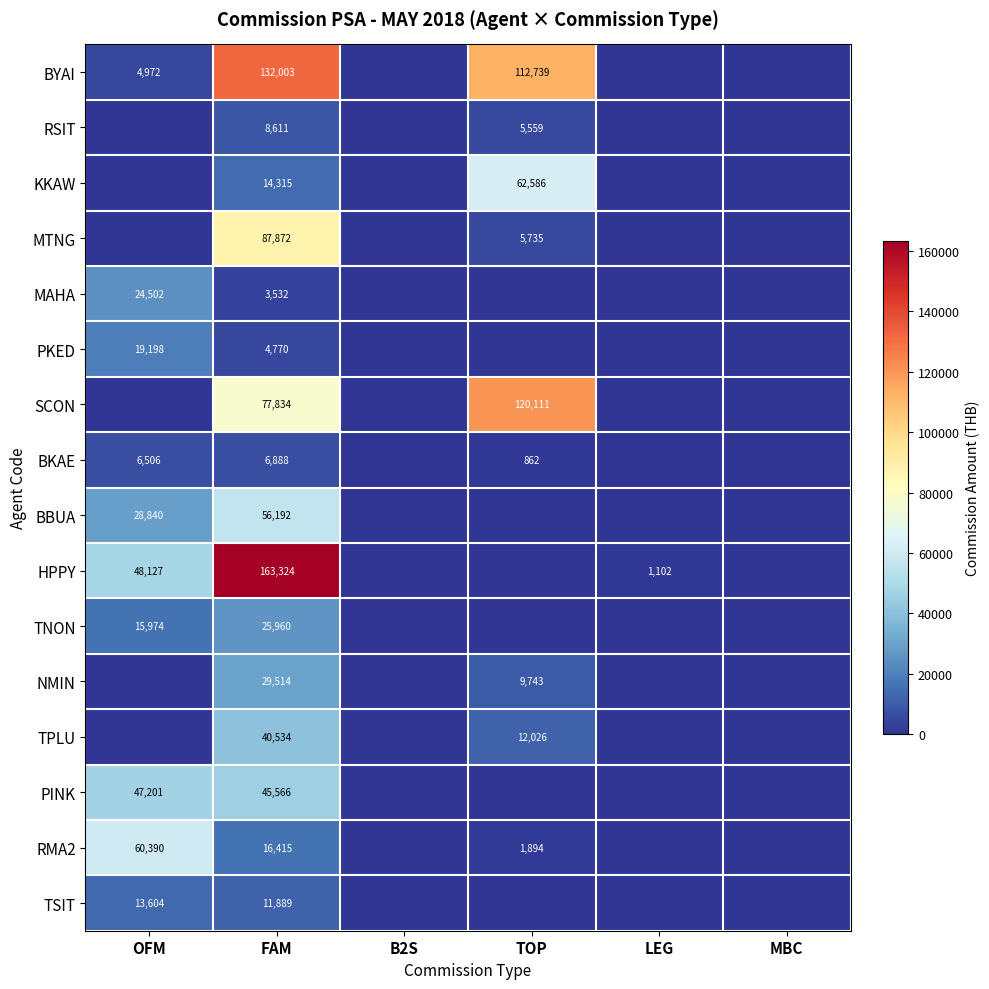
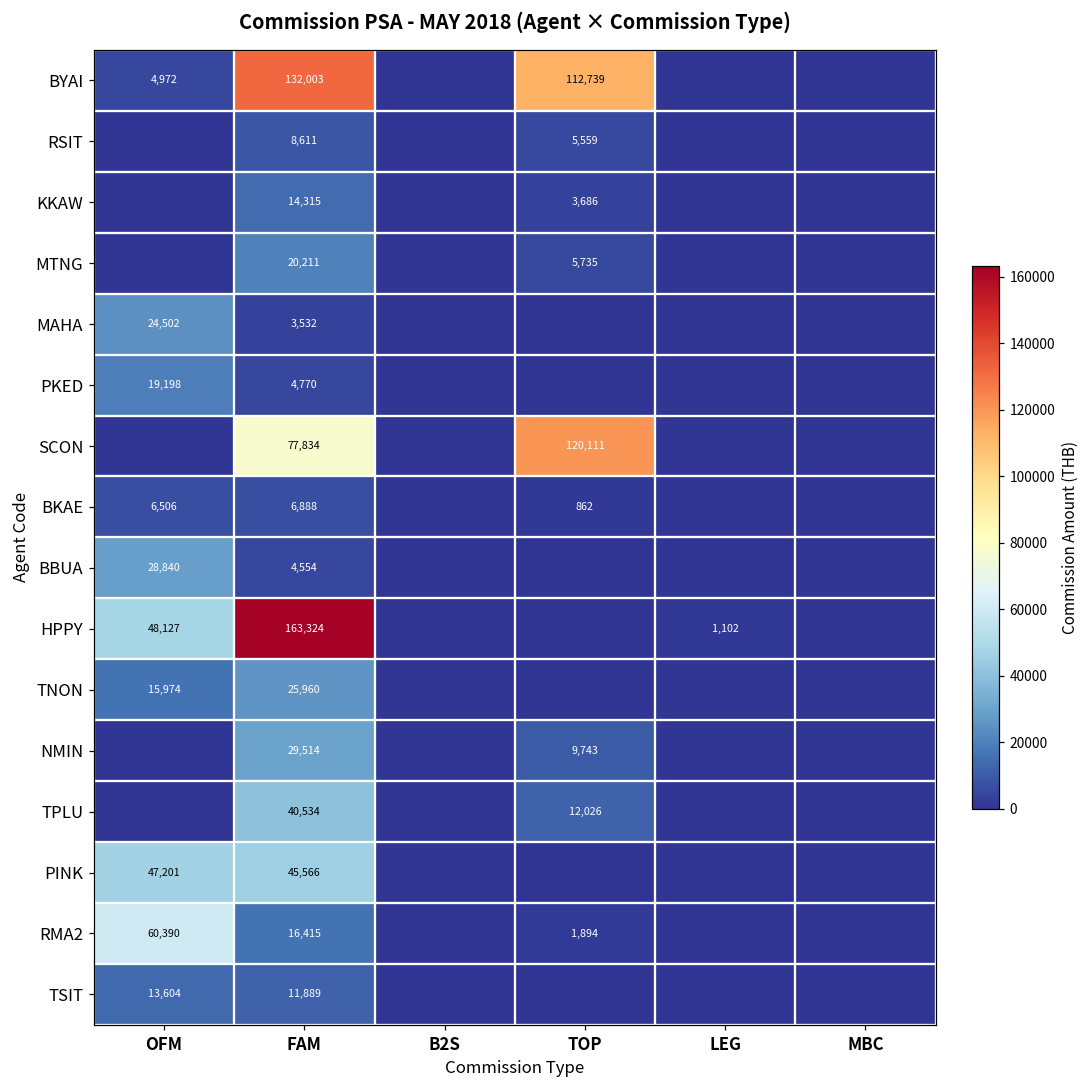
  {
    "BYAI": {
      "OFM": "4,972",
      "FAM": "132,003",
      "TOP": "112,739"
    },
    "RSIT": {
      "FAM": "8,611",
      "TOP": "5,559"
    },
    "KKAW": {
      "FAM": "14,315",
-     "TOP": "62,586"
+     "TOP": "3,686"
    },
    "MTNG": {
-     "FAM": "87,872",
+     "FAM": "20,211",
      "TOP": "5,735"
    },
    "MAHA": {
      "OFM": "24,502",
      "FAM": "3,532"
    },
    "PKED": {
      "OFM": "19,198",
      "FAM": "4,770"
    },
    "SCON": {
      "FAM": "77,834",
      "TOP": "120,111"
    },
    "BKAE": {
      "OFM": "6,506",
      "FAM": "6,888",
      "TOP": "862"
    },
    "BBUA": {
      "OFM": "28,840",
-     "FAM": "56,192"
+     "FAM": "4,554"
    },
    "HPPY": {
      "OFM": "48,127",
      "FAM": "163,324",
      "LEG": "1,102"
    },
    "TNON": {
      "OFM": "15,974",
      "FAM": "25,960"
    },
    "NMIN": {
      "FAM": "29,514",
      "TOP": "9,743"
    },
    "TPLU": {
      "FAM": "40,534",
      "TOP": "12,026"
    },
    "PINK": {
      "OFM": "47,201",
      "FAM": "45,566"
    },
    "RMA2": {
      "OFM": "60,390",
      "FAM": "16,415",
      "TOP": "1,894"
    },
    "TSIT": {
      "OFM": "13,604",
      "FAM": "11,889"
    }
  }
